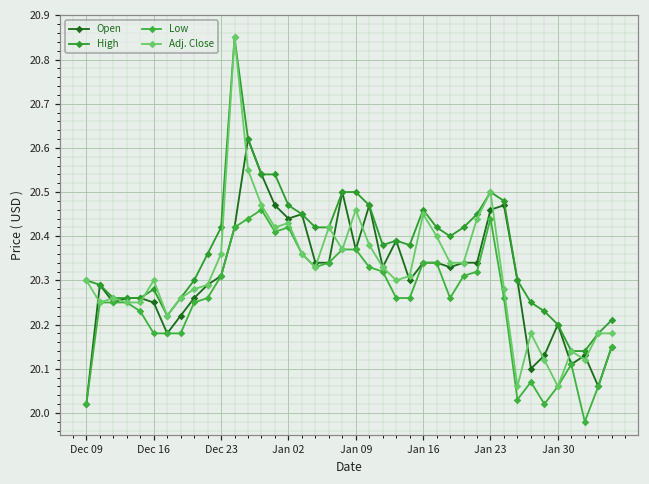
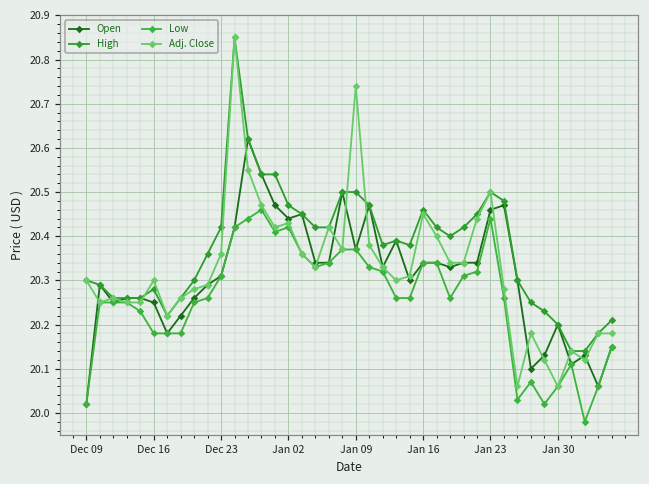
  {
    "Adj. Close": {
      "Dec 16": 20.30,
      "Dec 23": 20.36,
      "Jan 02": 20.43,
-     "Jan 09": 20.46,
+     "Jan 09": 20.74,
      "Jan 16": 20.45
    }
  }
